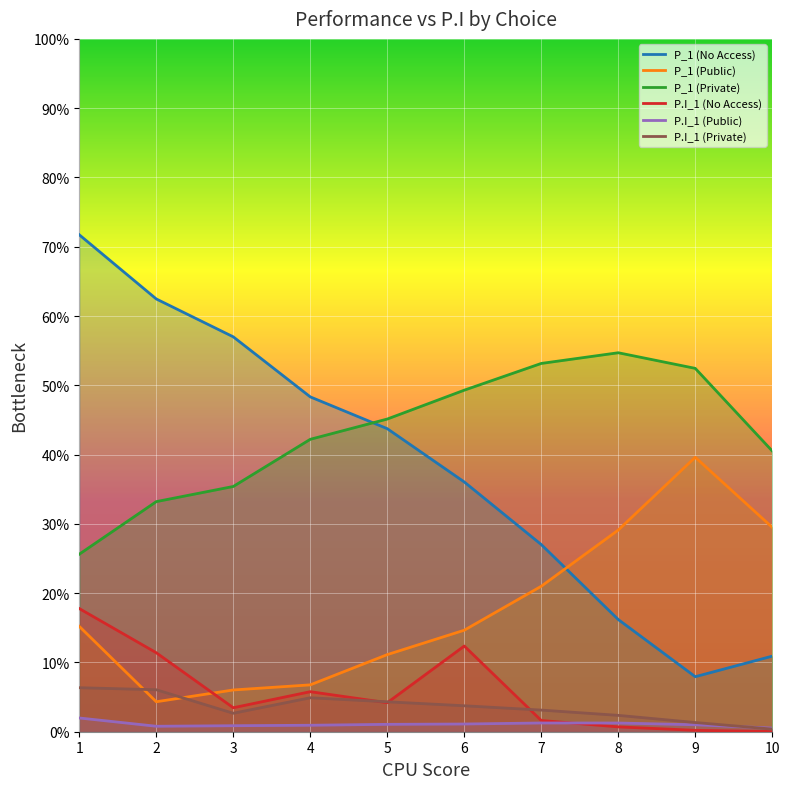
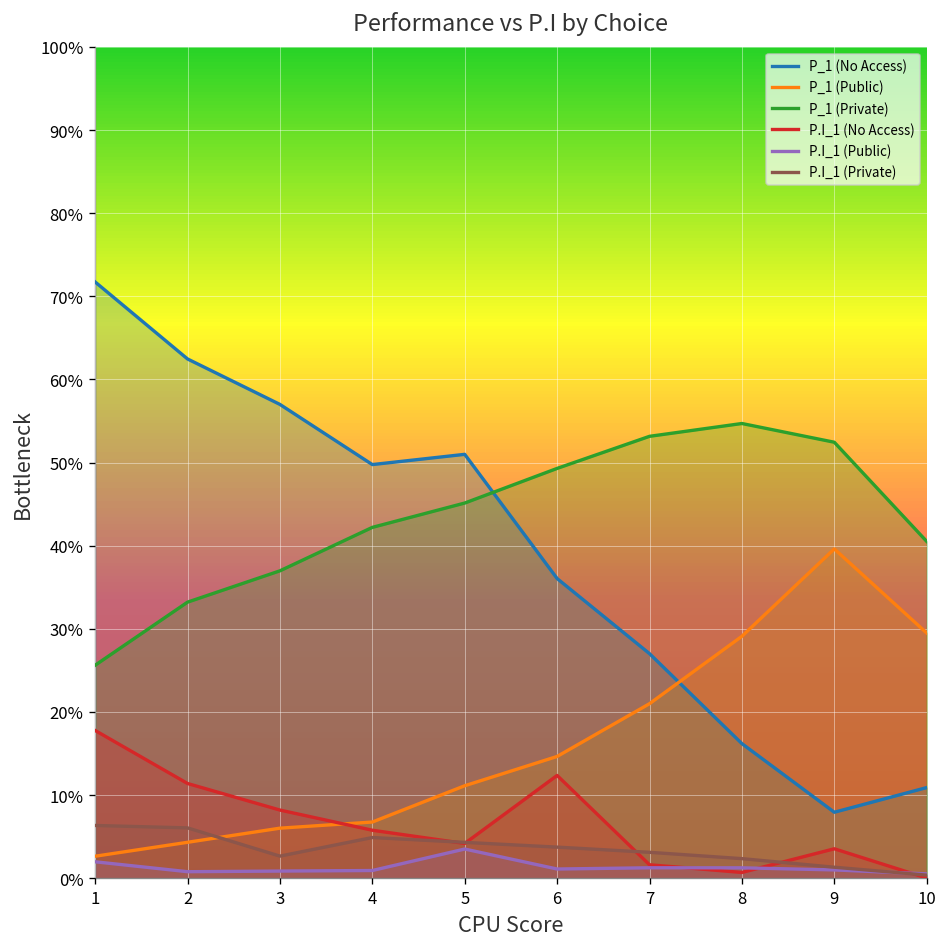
  {
    "P_1 (No Access)": {
      "1": "72%",
      "2": "62%",
      "3": "57%",
-     "4": "48%",
-     "5": "44%",
+     "4": "50%",
+     "5": "51%",
      "6": "36%",
      "7": "27%",
      "8": "16%",
      "9": "8%",
      "10": "11%"
    },
    "P_1 (Public)": {
-     "1": "15%",
+     "1": "3%",
      "2": "4%",
      "3": "6%",
      "4": "7%",
      "5": "11%",
      "6": "15%",
      "7": "21%",
      "8": "29%",
      "9": "40%",
      "10": "29%"
    },
    "P_1 (Private)": {
      "1": "26%",
      "2": "33%",
-     "3": "35%",
+     "3": "37%",
      "4": "42%",
      "5": "45%",
      "6": "49%",
      "7": "53%",
      "8": "55%",
      "9": "52%",
      "10": "41%"
    },
    "P.I_1 (No Access)": {
      "1": "18%",
      "2": "11%",
-     "3": "3%",
+     "3": "8%",
      "4": "6%",
      "6": "12%",
      "8": "1%",
-     "9": "0%"
+     "9": "4%"
    },
    "P.I_1 (Public)": {
      "1": "2%",
      "2": "1%",
      "3": "1%",
      "4": "1%",
-     "5": "1%",
+     "5": "4%",
      "6": "1%",
      "8": "1%"
    },
    "P.I_1 (Private)": {
      "1": "6%",
      "2": "6%",
      "3": "3%",
      "4": "5%",
      "6": "4%",
      "7": "3%",
      "8": "2%"
    }
  }
